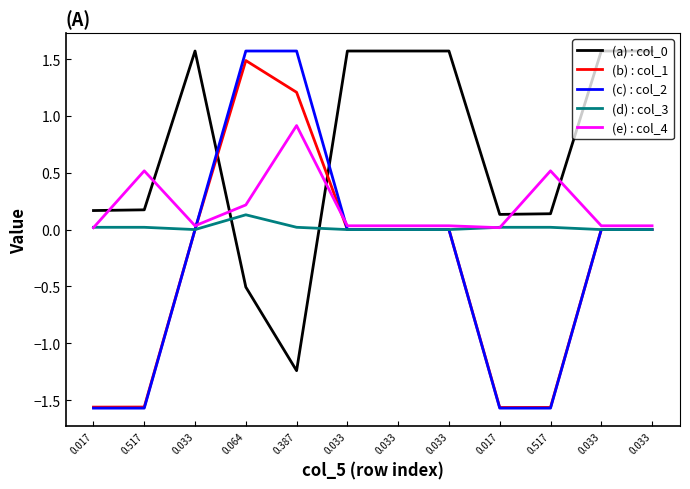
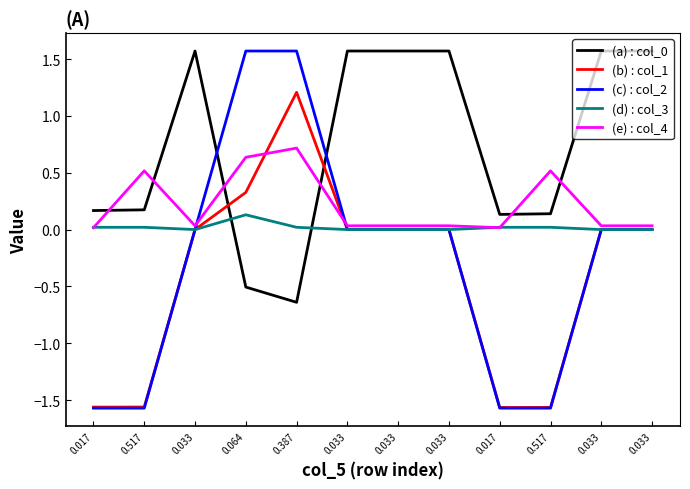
  {
    "(a) : col_0": {
      "0.064": -0.51,
-     "0.387": -1.24
+     "0.387": -0.64
    },
    "(b) : col_1": {
-     "0.064": 1.49,
+     "0.064": 0.33,
      "0.387": 1.21
    },
    "(c) : col_2": {
      "0.064": 1.57,
      "0.387": 1.57
    },
    "(d) : col_3": {
      "0.064": 0.13,
      "0.387": 0.02
    },
    "(e) : col_4": {
-     "0.064": 0.22,
-     "0.387": 0.91
+     "0.064": 0.64,
+     "0.387": 0.72
    }
  }
